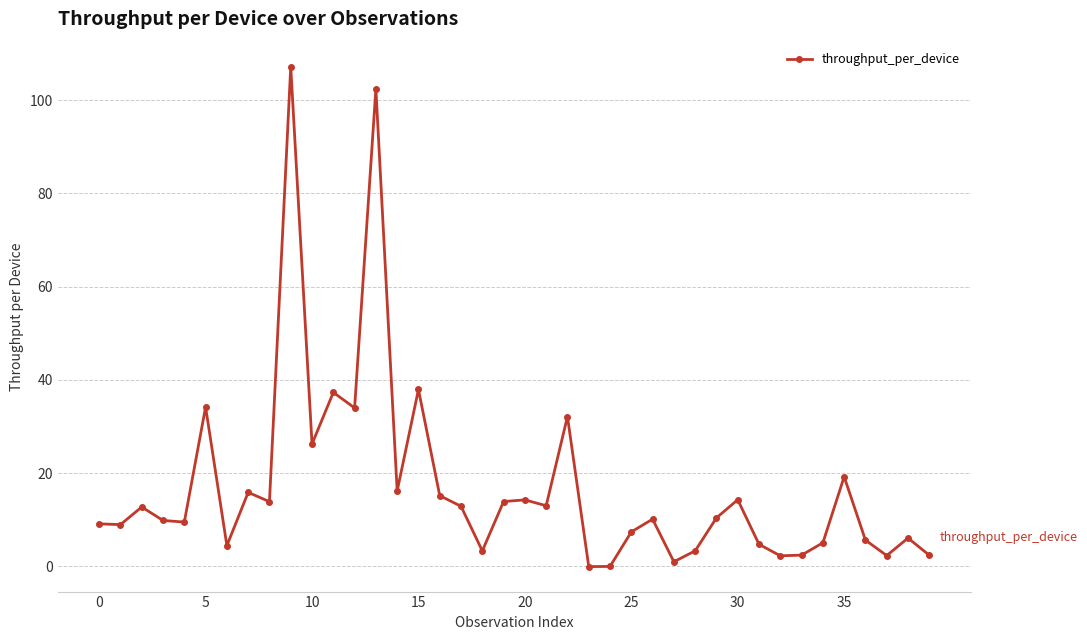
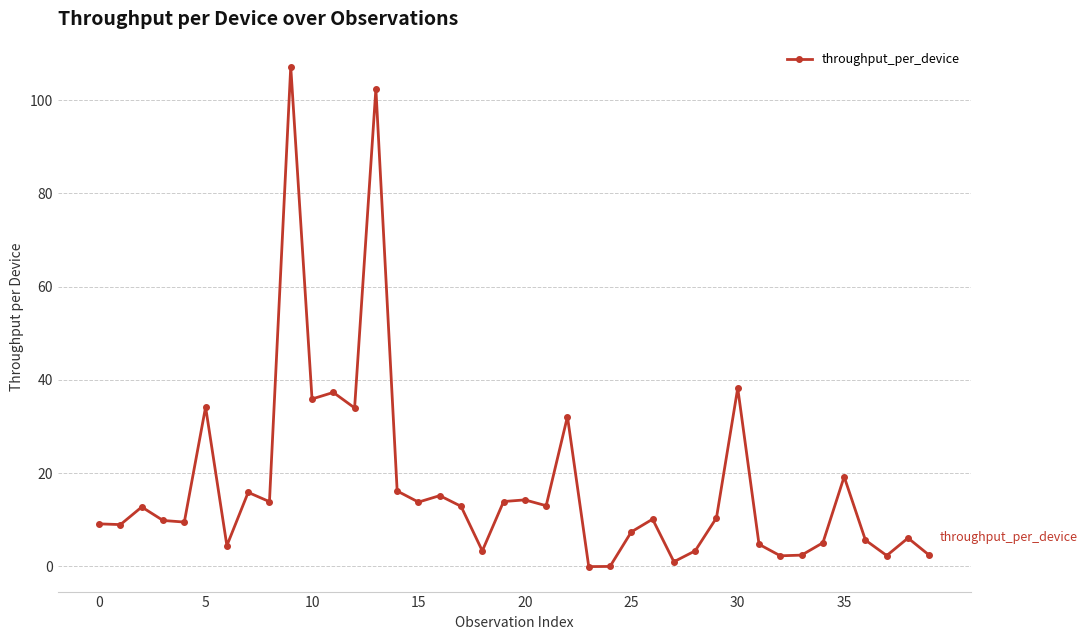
  {
    "0": 9,
    "5": 34,
-   "10": 26,
-   "15": 38,
+   "10": 36,
+   "15": 14,
    "20": 14,
    "25": 7,
-   "30": 14,
+   "30": 38,
    "35": 19
  }
